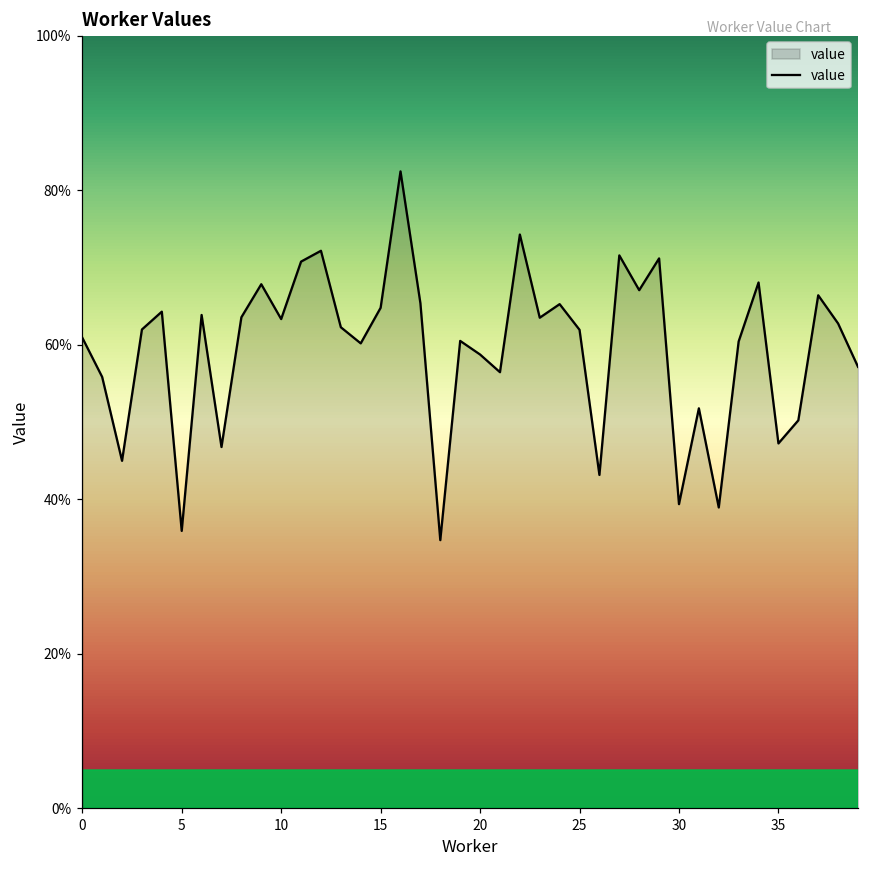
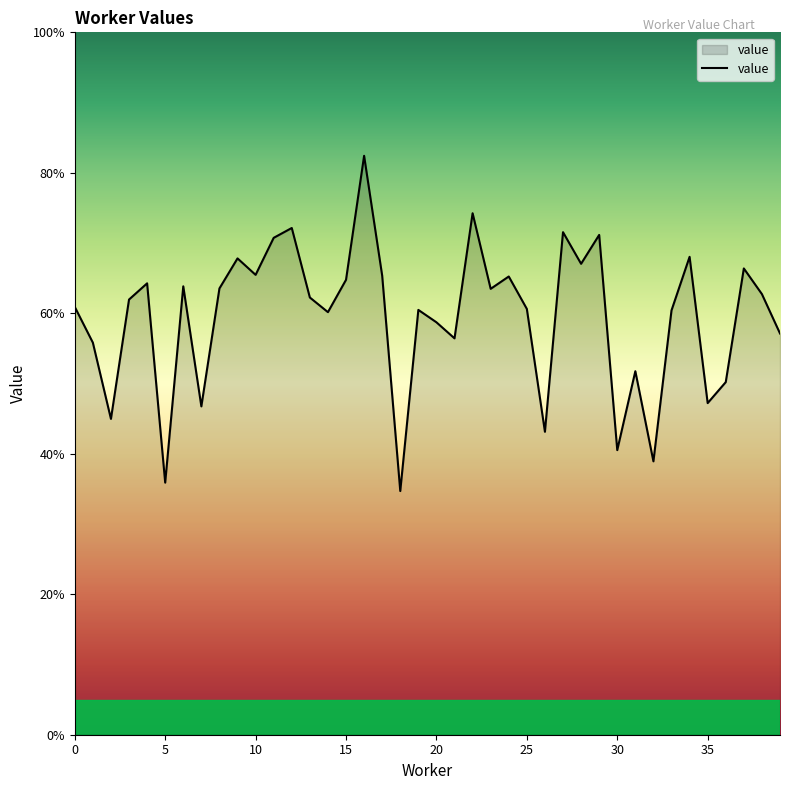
  {
    "0": "61%",
    "5": "36%",
-   "10": "63%",
+   "10": "65%",
    "15": "65%",
    "20": "59%",
-   "25": "62%",
-   "30": "39%",
+   "25": "61%",
+   "30": "41%",
    "35": "47%"
  }
